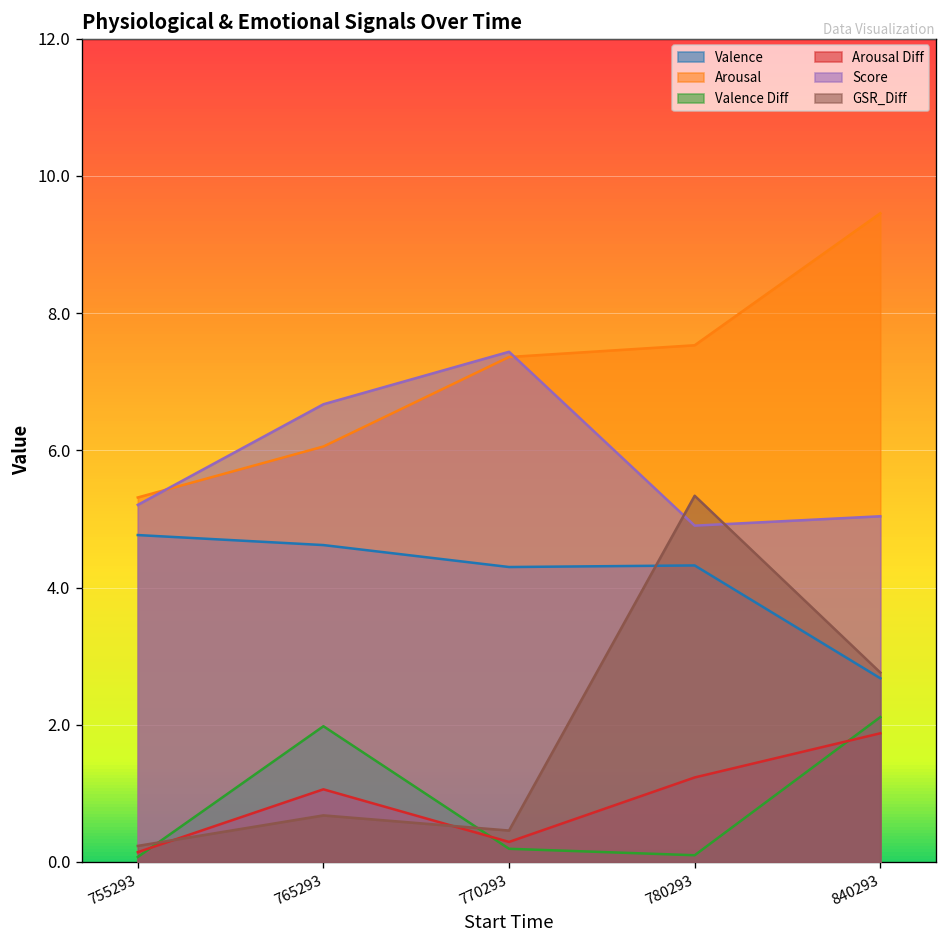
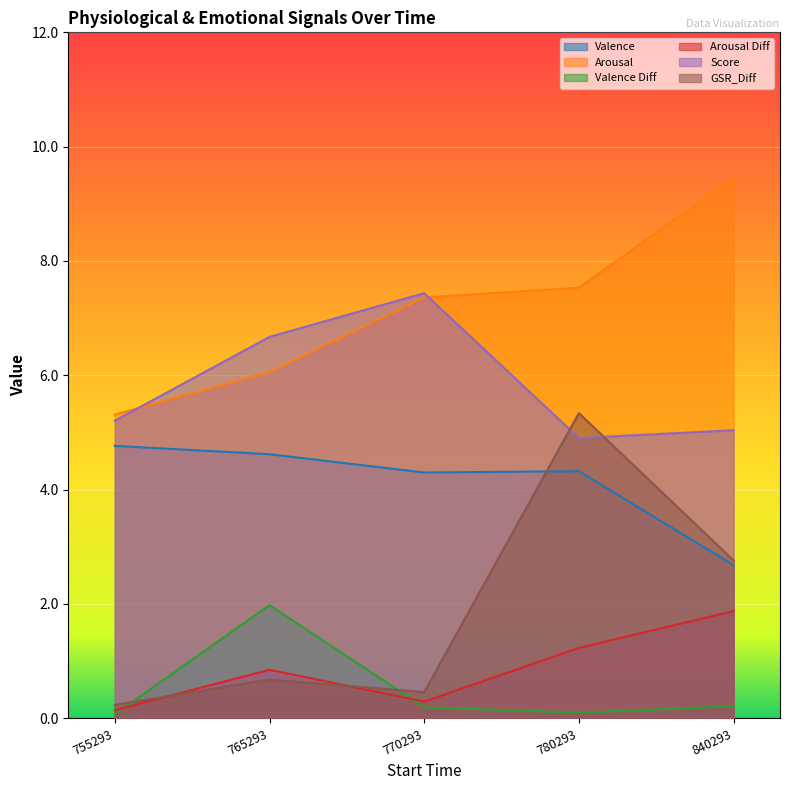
  {
    "Valence": {
      "755293": 4.8,
      "765293": 4.6,
      "770293": 4.3,
      "780293": 4.3,
      "840293": 2.7
    },
    "Arousal": {
      "755293": 5.3,
      "765293": 6.1,
      "770293": 7.4,
      "780293": 7.5,
      "840293": 9.5
    },
    "Valence Diff": {
      "755293": 0.1,
      "765293": 2.0,
      "770293": 0.2,
      "780293": 0.1,
-     "840293": 2.1
+     "840293": 0.2
    },
    "Arousal Diff": {
      "755293": 0.1,
-     "765293": 1.1,
+     "765293": 0.8,
      "770293": 0.3,
      "780293": 1.2,
      "840293": 1.9
    },
    "Score": {
      "755293": 5.2,
      "765293": 6.7,
      "770293": 7.4,
      "780293": 4.9,
      "840293": 5.0
    },
    "GSR_Diff": {
      "755293": 0.2,
      "765293": 0.7,
      "770293": 0.5,
      "780293": 5.3,
      "840293": 2.8
    }
  }
